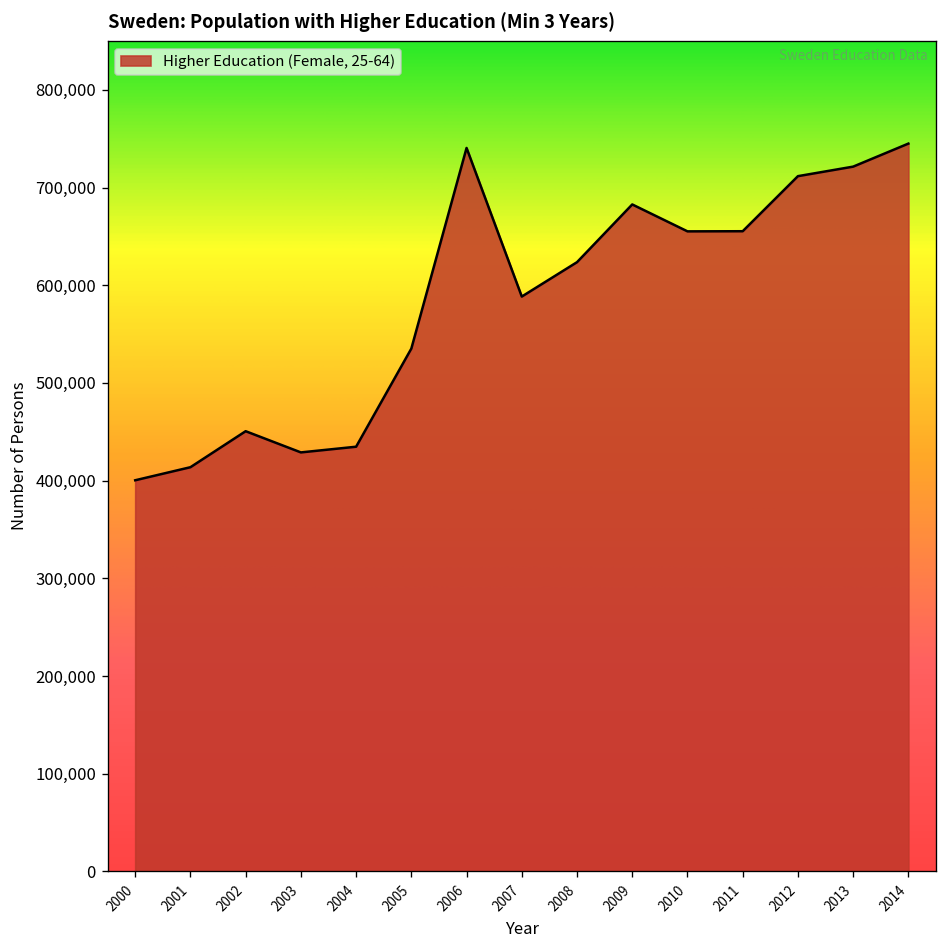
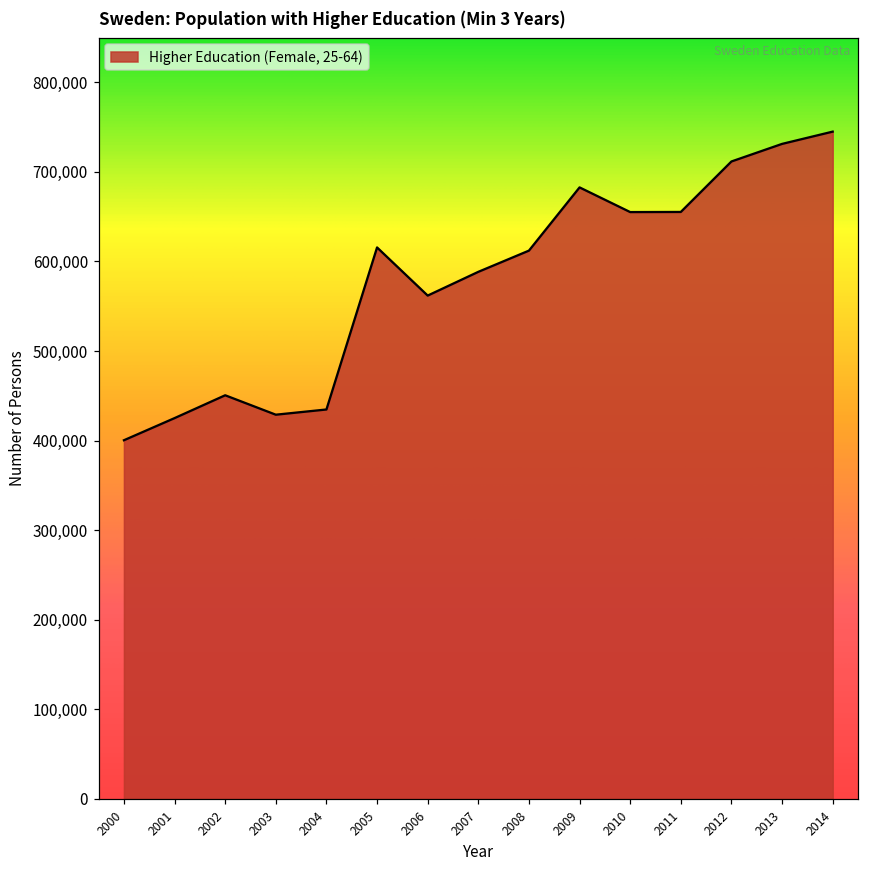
  {
    "2000": "400,000",
-   "2001": "410,000",
+   "2001": "430,000",
    "2002": "450,000",
    "2003": "430,000",
    "2004": "430,000",
-   "2005": "540,000",
-   "2006": "740,000",
+   "2005": "620,000",
+   "2006": "560,000",
    "2007": "590,000",
-   "2008": "620,000",
+   "2008": "610,000",
    "2009": "680,000",
    "2010": "660,000",
    "2011": "660,000",
    "2012": "710,000",
-   "2013": "720,000",
+   "2013": "730,000",
    "2014": "740,000"
  }
